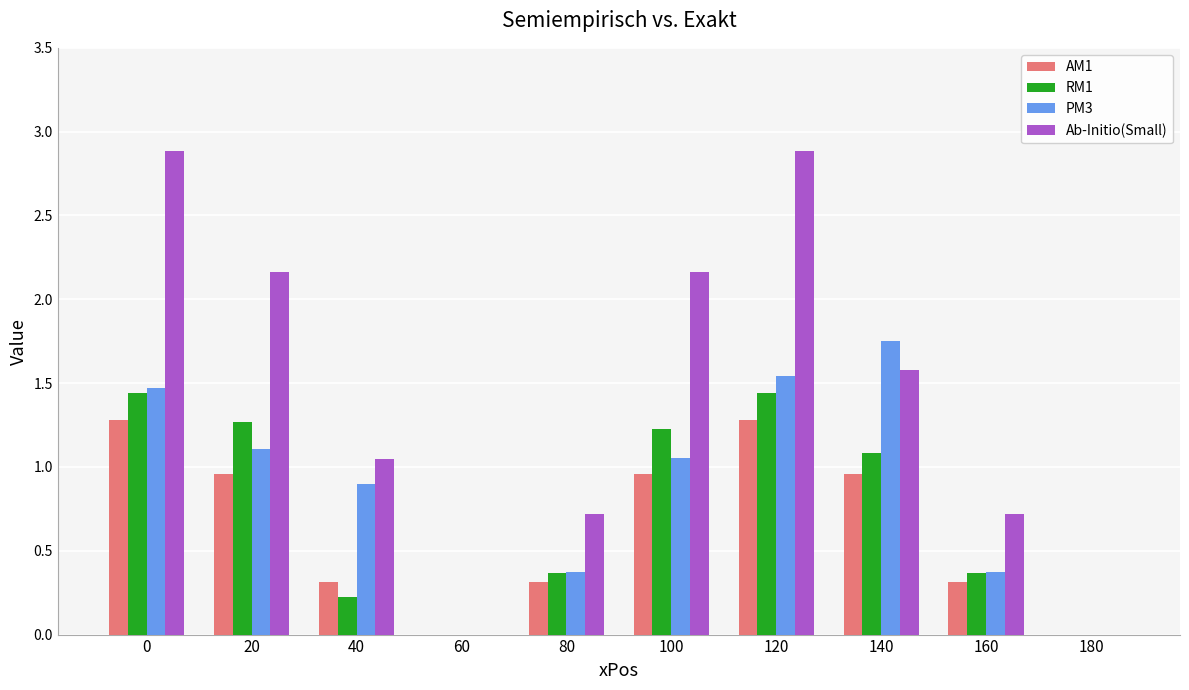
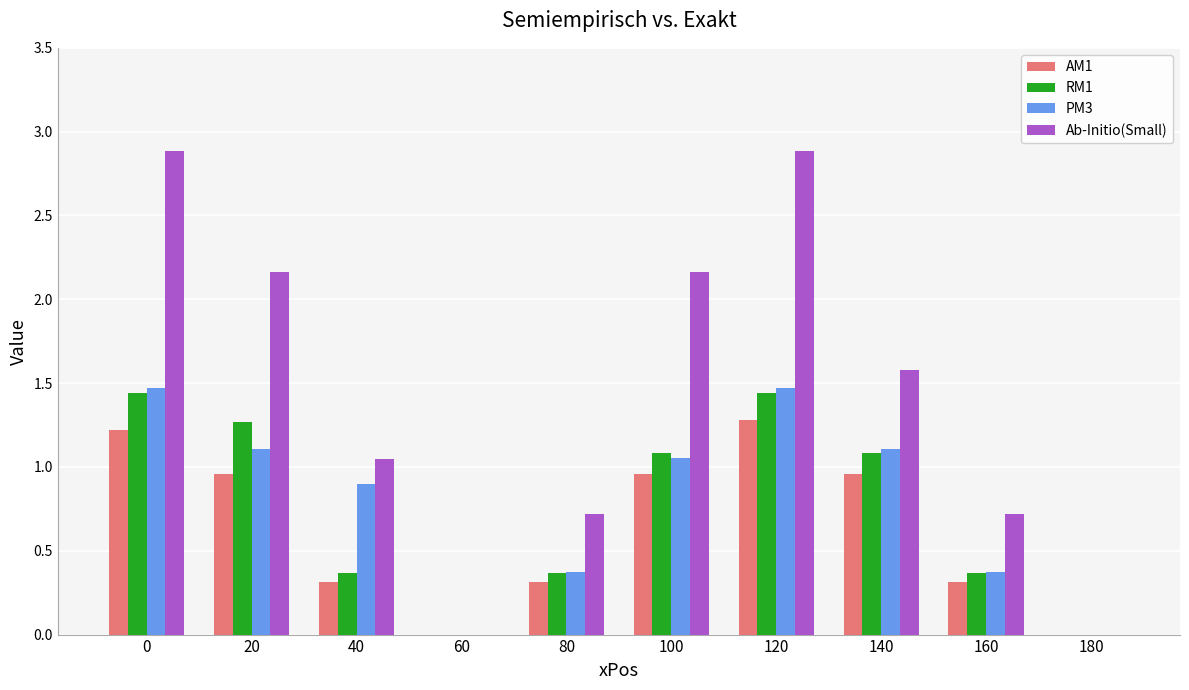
  {
    "AM1": {
-     "0": 1.28,
+     "0": 1.22,
      "20": 0.96,
      "40": 0.32,
      "60": 0.00,
      "80": 0.32,
      "100": 0.96,
      "120": 1.28,
      "140": 0.96,
      "160": 0.32,
      "180": 0.00
    },
    "RM1": {
      "0": 1.44,
      "20": 1.27,
-     "40": 0.22,
+     "40": 0.36,
      "60": 0.00,
      "80": 0.36,
-     "100": 1.23,
+     "100": 1.08,
      "120": 1.44,
      "140": 1.08,
      "160": 0.36,
      "180": 0.00
    },
    "PM3": {
      "0": 1.47,
      "20": 1.11,
      "40": 0.90,
      "60": 0.00,
      "80": 0.37,
      "100": 1.05,
-     "120": 1.54,
-     "140": 1.75,
+     "120": 1.47,
+     "140": 1.11,
      "160": 0.37,
      "180": 0.00
    },
    "Ab-Initio(Small)": {
      "0": 2.88,
      "20": 2.16,
      "40": 1.05,
      "60": 0.00,
      "80": 0.72,
      "100": 2.16,
      "120": 2.88,
      "140": 1.58,
      "160": 0.72,
      "180": 0.00
    }
  }
